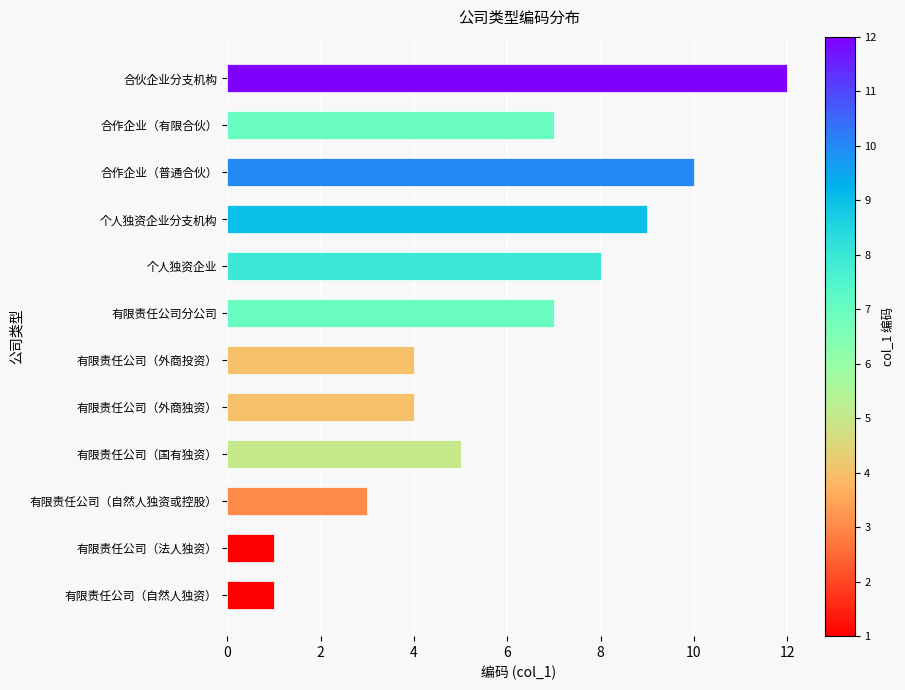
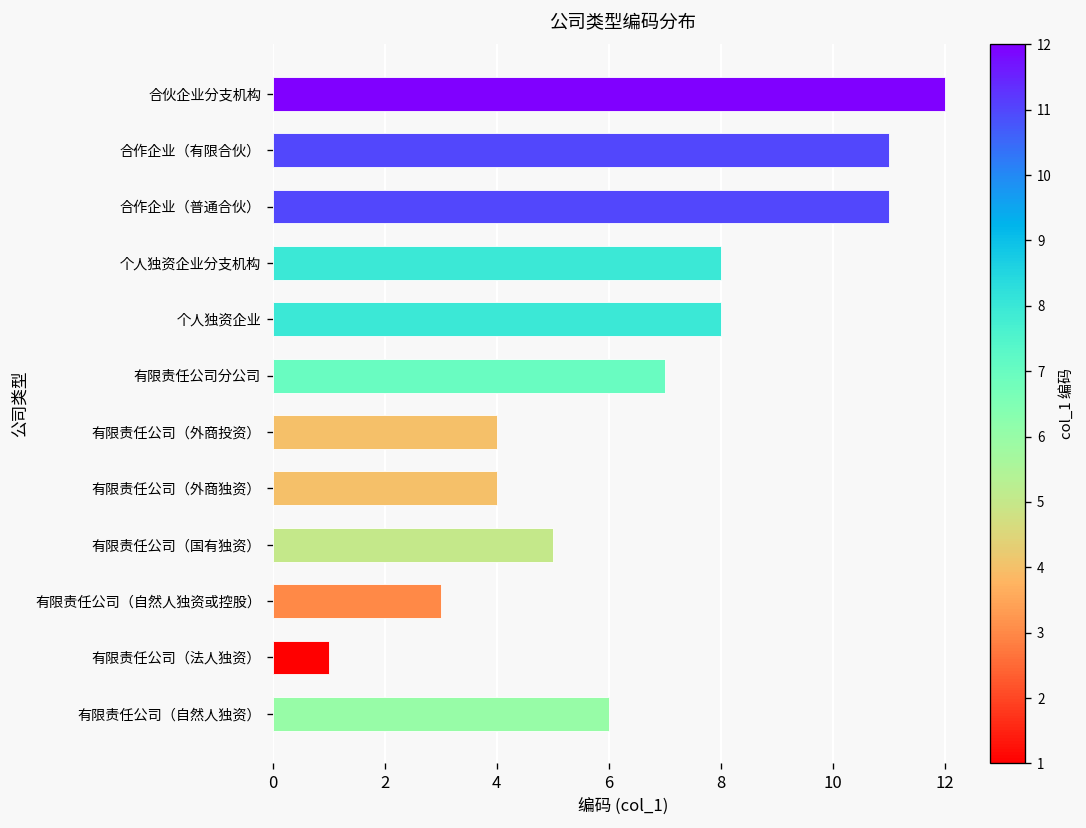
  {
    "合伙企业分支机构": 12,
-   "合作企业（有限合伙）": 7,
-   "合作企业（普通合伙）": 10,
-   "个人独资企业分支机构": 9,
+   "合作企业（有限合伙）": 11,
+   "合作企业（普通合伙）": 11,
+   "个人独资企业分支机构": 8,
    "个人独资企业": 8,
    "有限责任公司分公司": 7,
    "有限责任公司（外商投资）": 4,
    "有限责任公司（外商独资）": 4,
    "有限责任公司（国有独资）": 5,
    "有限责任公司（自然人独资或控股）": 3,
    "有限责任公司（法人独资）": 1,
-   "有限责任公司（自然人独资）": 1
+   "有限责任公司（自然人独资）": 6
  }
